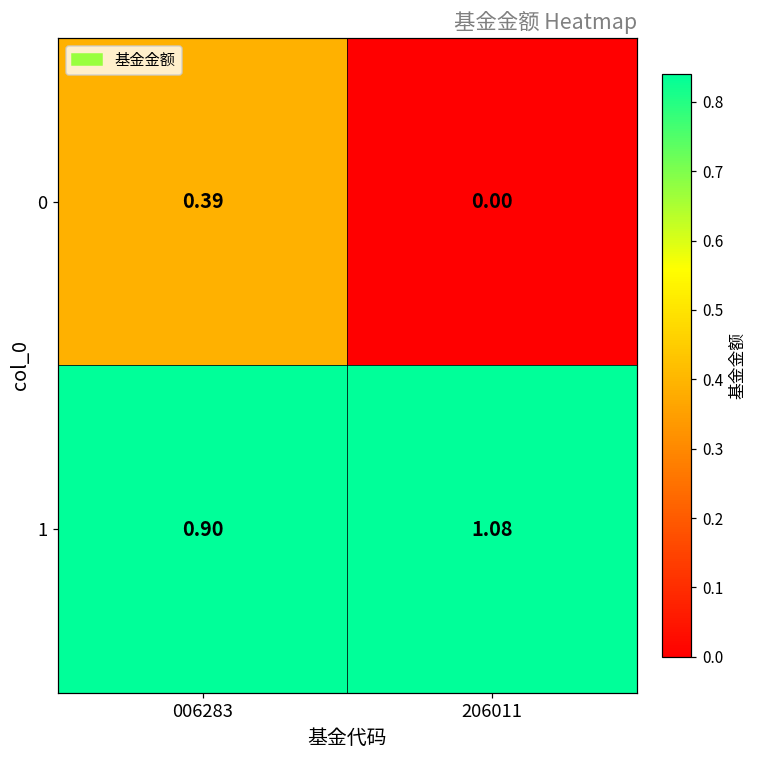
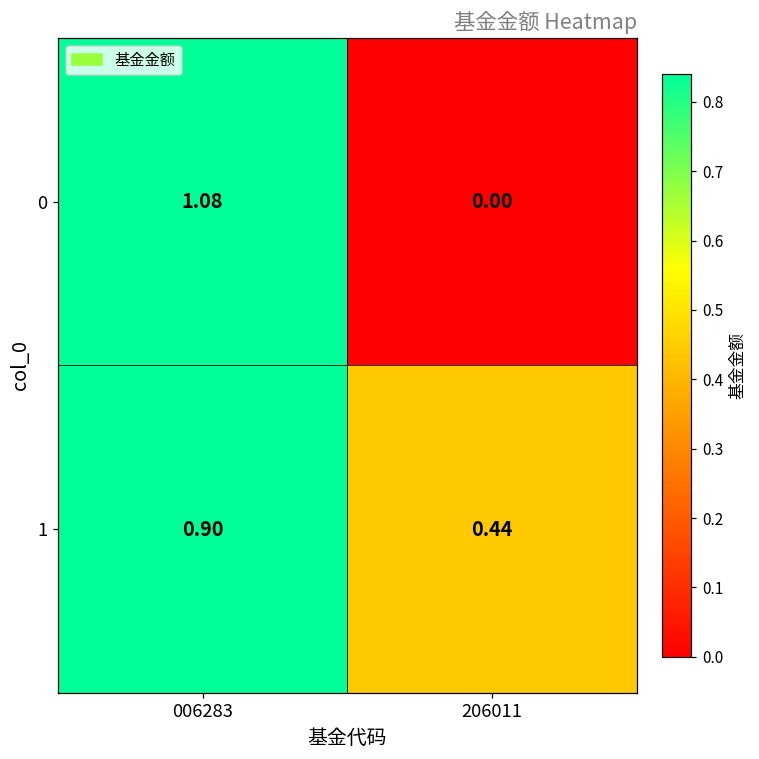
  {
    "0": {
-     "006283": 0.39,
+     "006283": 1.08,
      "206011": 0.00
    },
    "1": {
      "006283": 0.90,
-     "206011": 1.08
+     "206011": 0.44
    }
  }
